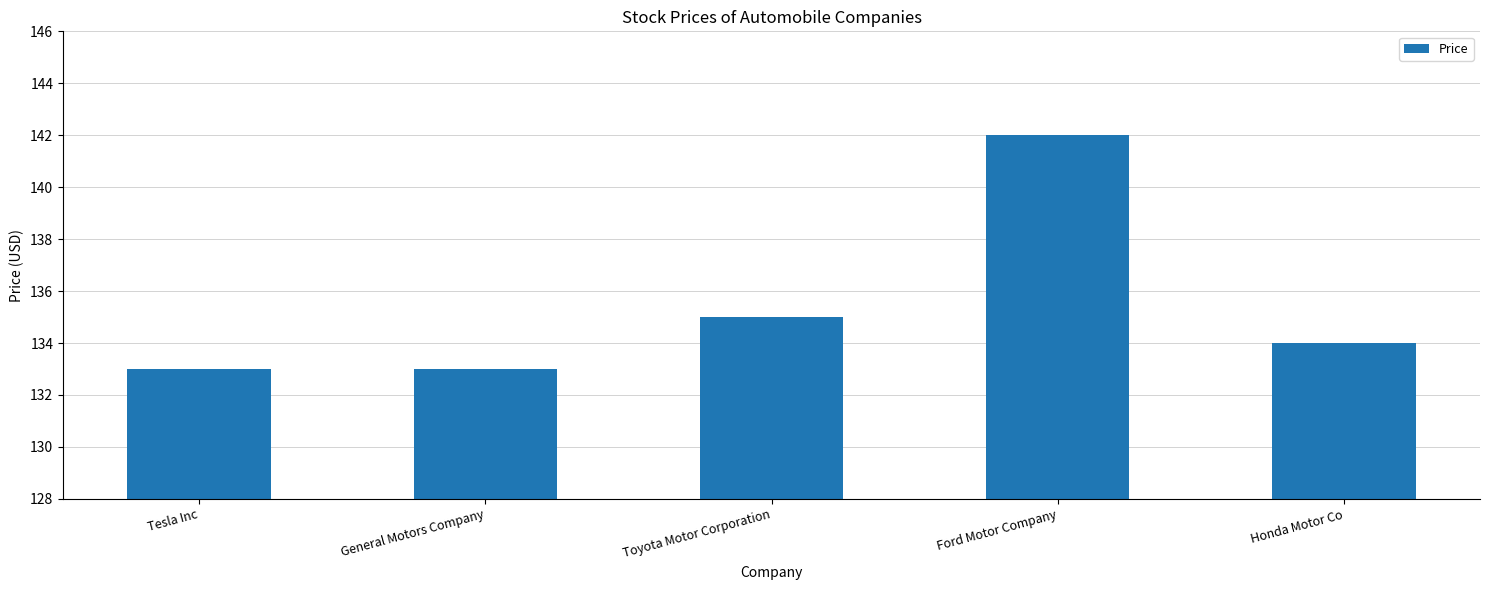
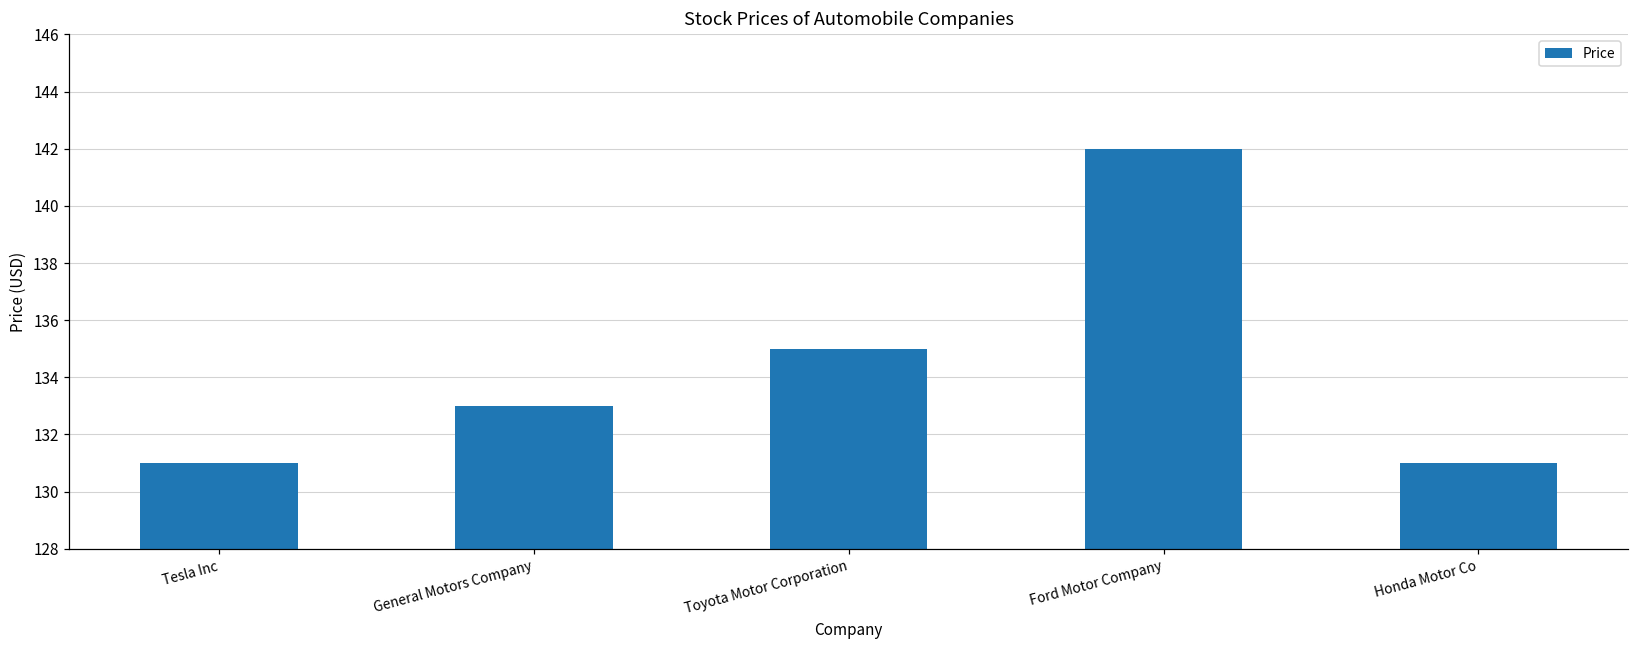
  {
-   "Tesla Inc": 133,
+   "Tesla Inc": 131,
    "General Motors Company": 133,
    "Toyota Motor Corporation": 135,
    "Ford Motor Company": 142,
-   "Honda Motor Co": 134
+   "Honda Motor Co": 131
  }
